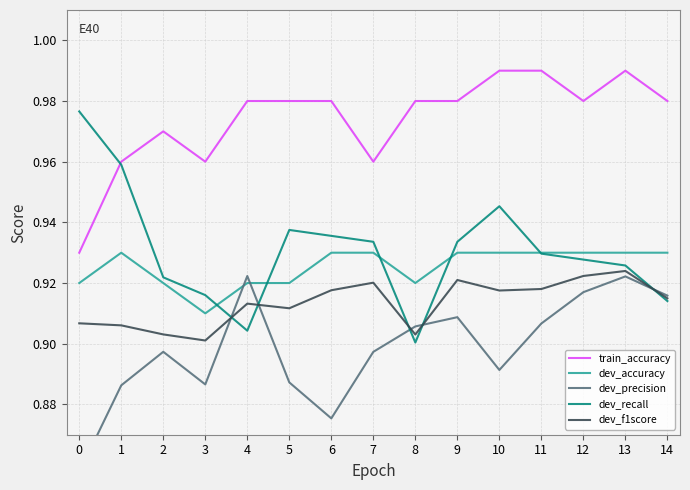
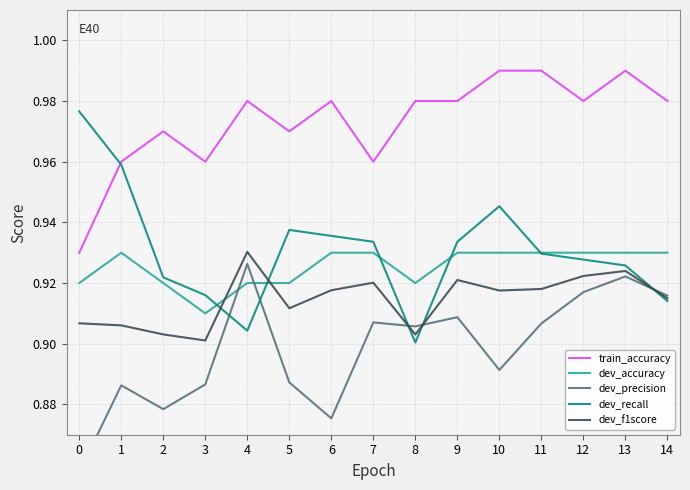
  {
    "train_accuracy": {
      "0": 0.93,
      "1": 0.96,
      "2": 0.97,
      "3": 0.96,
      "4": 0.98,
-     "5": 0.98,
+     "5": 0.97,
      "6": 0.98,
      "7": 0.96,
      "8": 0.98,
      "9": 0.98,
      "10": 0.99,
      "11": 0.99,
      "12": 0.98,
      "13": 0.99,
      "14": 0.98
    },
    "dev_precision": {
      "1": 0.886,
-     "2": 0.897,
+     "2": 0.878,
      "3": 0.887,
-     "4": 0.922,
+     "4": 0.926,
      "5": 0.887,
      "6": 0.875,
-     "7": 0.897,
+     "7": 0.907,
      "8": 0.906,
      "9": 0.909,
      "10": 0.891,
      "11": 0.907,
      "12": 0.917,
      "13": 0.922,
      "14": 0.916
    },
    "dev_f1score": {
      "0": 0.907,
      "1": 0.906,
      "2": 0.903,
      "3": 0.901,
-     "4": 0.913,
+     "4": 0.930,
      "5": 0.912,
      "6": 0.918,
      "7": 0.920,
      "8": 0.903,
      "9": 0.921,
      "10": 0.918,
      "11": 0.918,
      "12": 0.922,
      "13": 0.924,
      "14": 0.915
    }
  }
